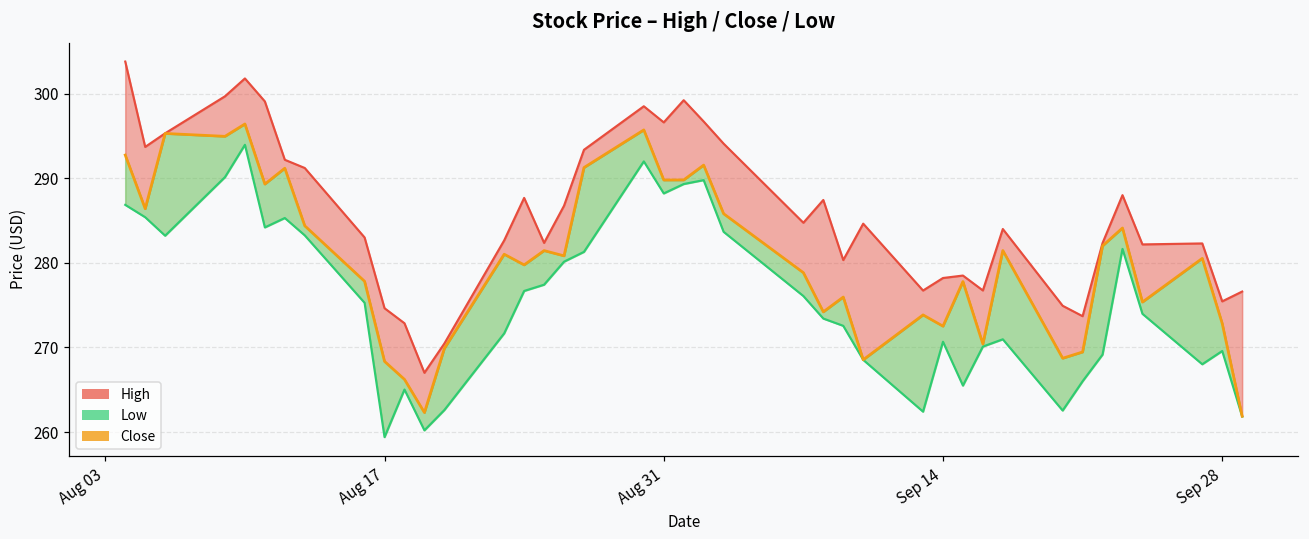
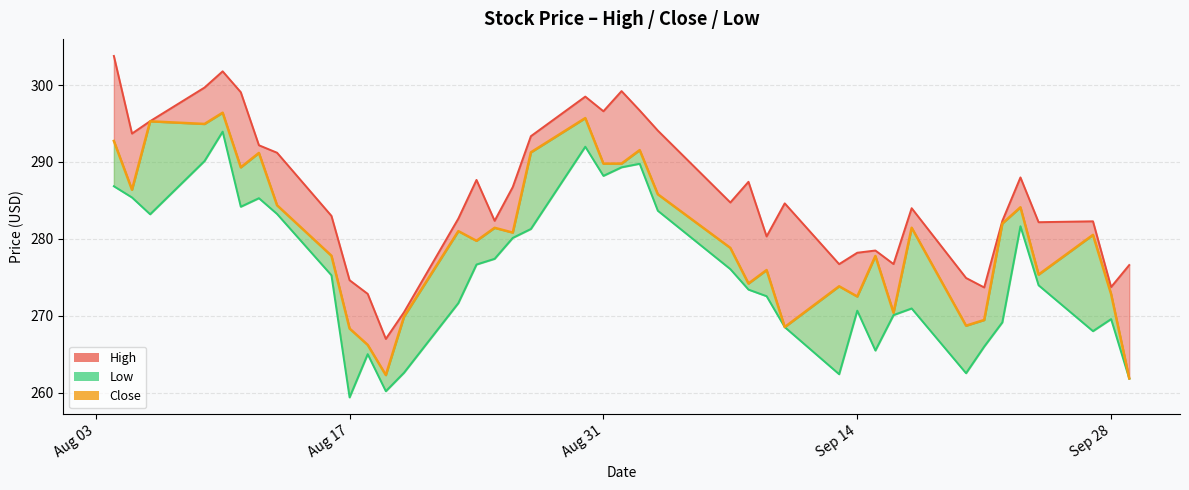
  {
    "High": {
      "Aug 17": 275,
      "Aug 31": 297,
      "Sep 14": 278,
-     "Sep 28": 275
+     "Sep 28": 274
    }
  }
